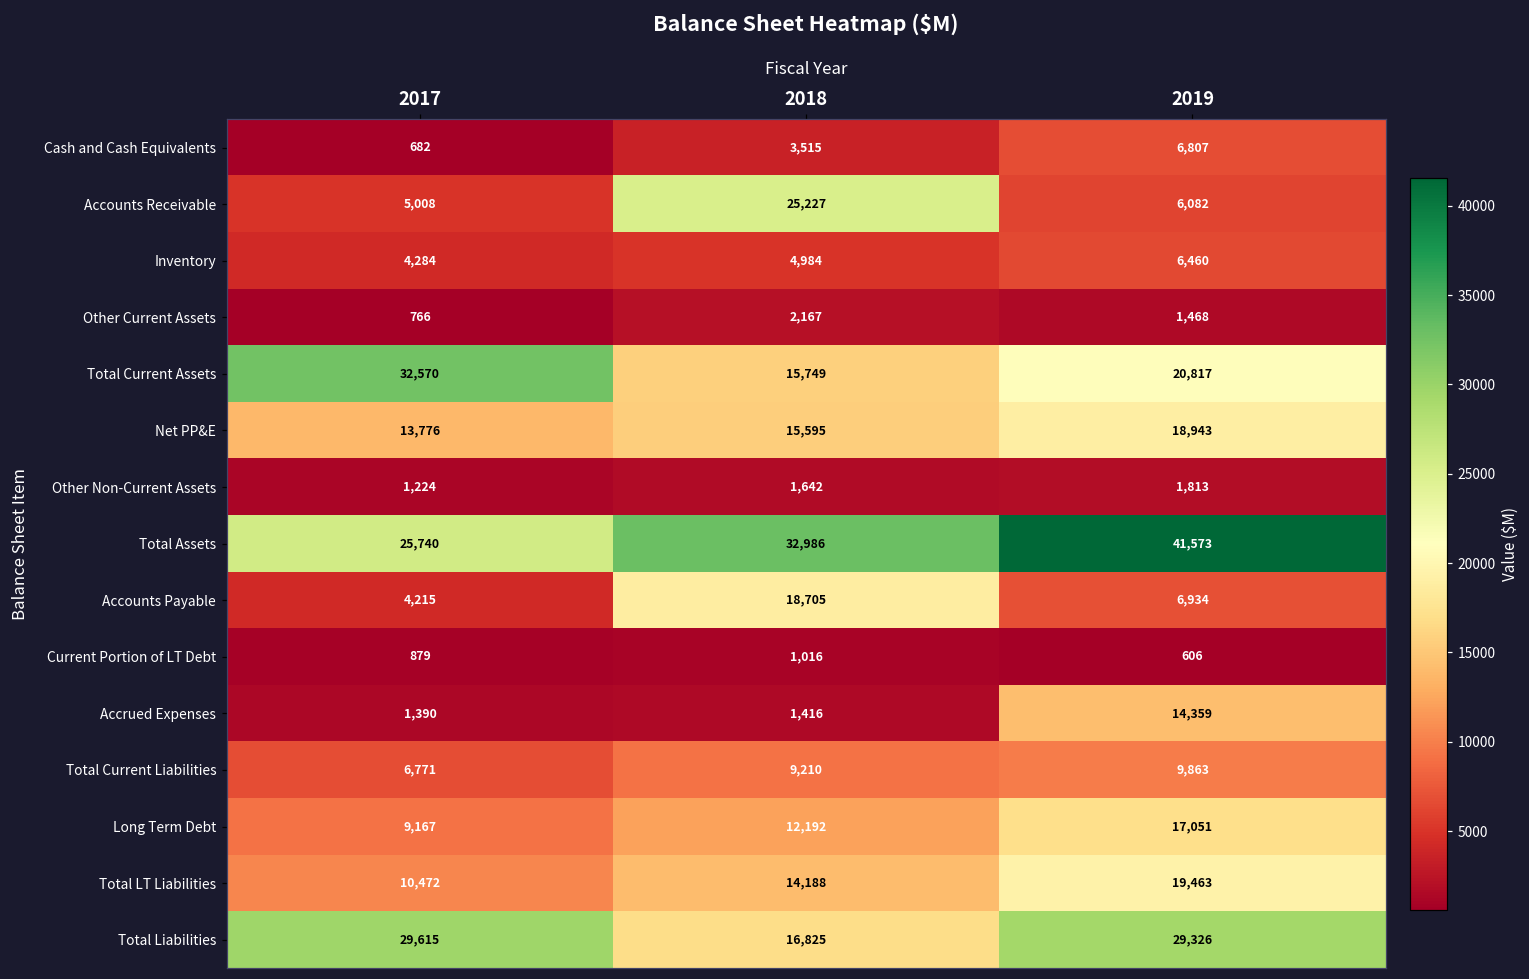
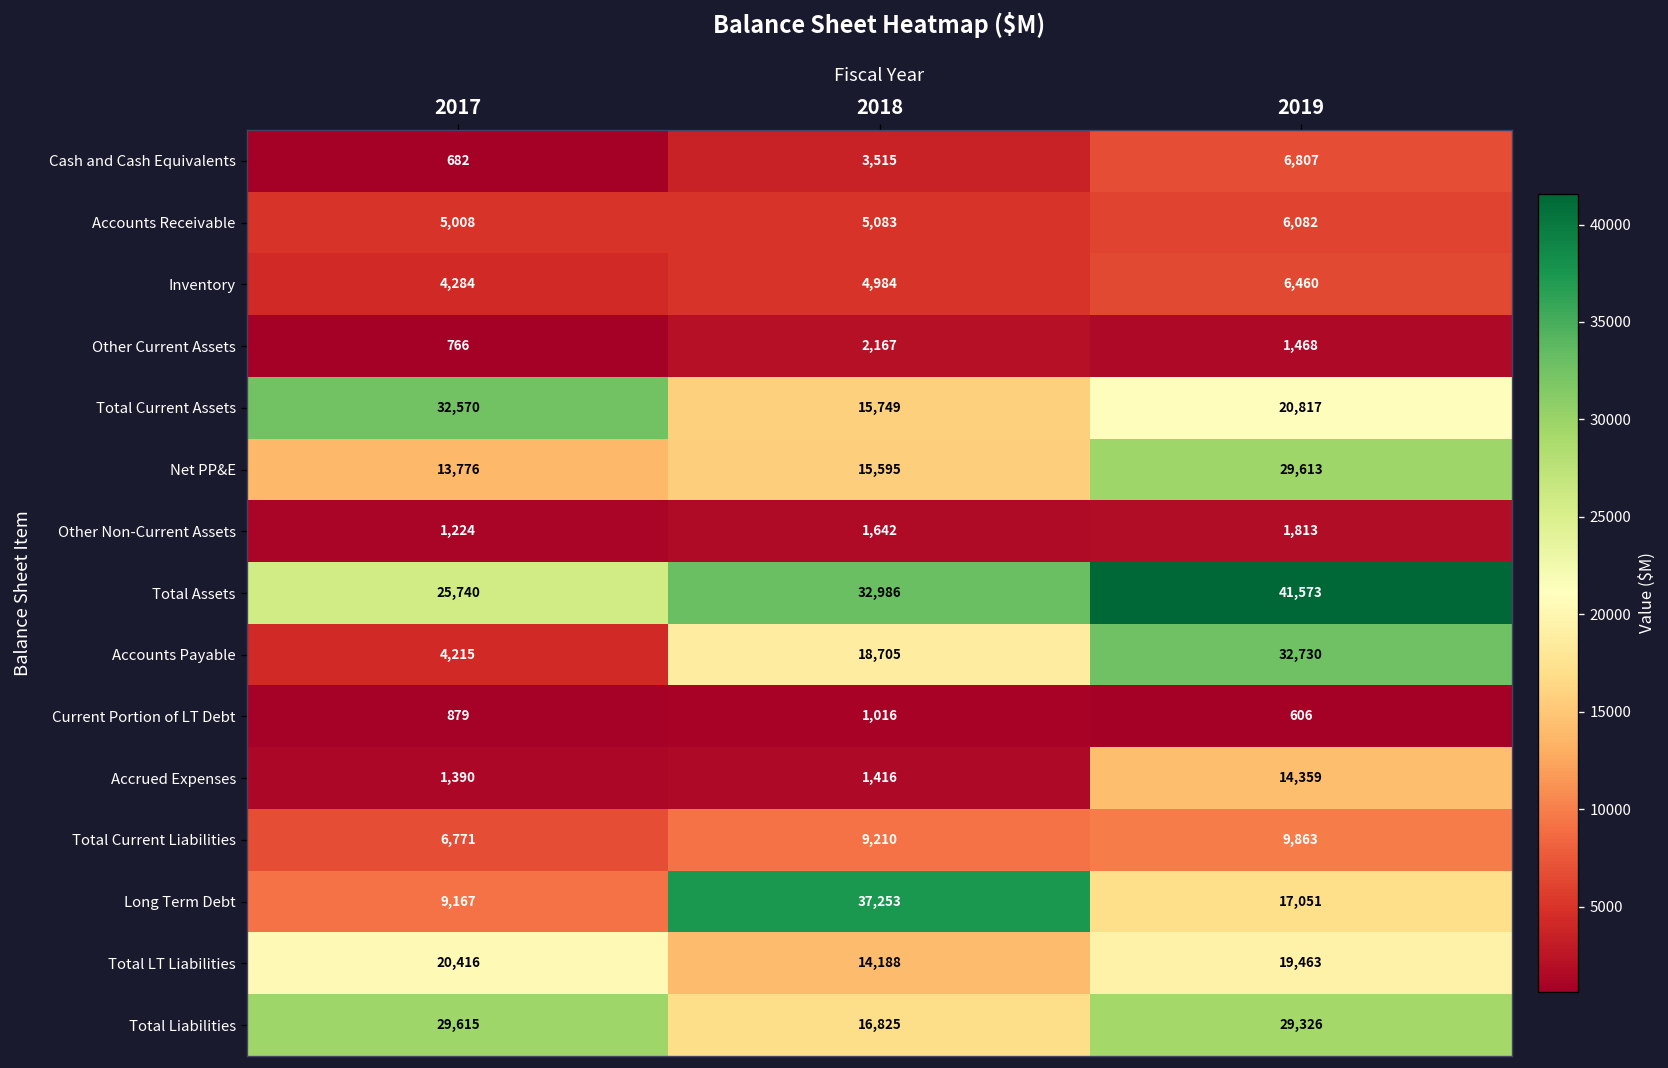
  {
    "Cash and Cash Equivalents": {
      "2017": "682",
      "2018": "3,515",
      "2019": "6,807"
    },
    "Accounts Receivable": {
      "2017": "5,008",
-     "2018": "25,227",
+     "2018": "5,083",
      "2019": "6,082"
    },
    "Inventory": {
      "2017": "4,284",
      "2018": "4,984",
      "2019": "6,460"
    },
    "Other Current Assets": {
      "2017": "766",
      "2018": "2,167",
      "2019": "1,468"
    },
    "Total Current Assets": {
      "2017": "32,570",
      "2018": "15,749",
      "2019": "20,817"
    },
    "Net PP&E": {
      "2017": "13,776",
      "2018": "15,595",
-     "2019": "18,943"
+     "2019": "29,613"
    },
    "Other Non-Current Assets": {
      "2017": "1,224",
      "2018": "1,642",
      "2019": "1,813"
    },
    "Total Assets": {
      "2017": "25,740",
      "2018": "32,986",
      "2019": "41,573"
    },
    "Accounts Payable": {
      "2017": "4,215",
      "2018": "18,705",
-     "2019": "6,934"
+     "2019": "32,730"
    },
    "Current Portion of LT Debt": {
      "2017": "879",
      "2018": "1,016",
      "2019": "606"
    },
    "Accrued Expenses": {
      "2017": "1,390",
      "2018": "1,416",
      "2019": "14,359"
    },
    "Total Current Liabilities": {
      "2017": "6,771",
      "2018": "9,210",
      "2019": "9,863"
    },
    "Long Term Debt": {
      "2017": "9,167",
-     "2018": "12,192",
+     "2018": "37,253",
      "2019": "17,051"
    },
    "Total LT Liabilities": {
-     "2017": "10,472",
+     "2017": "20,416",
      "2018": "14,188",
      "2019": "19,463"
    },
    "Total Liabilities": {
      "2017": "29,615",
      "2018": "16,825",
      "2019": "29,326"
    }
  }
